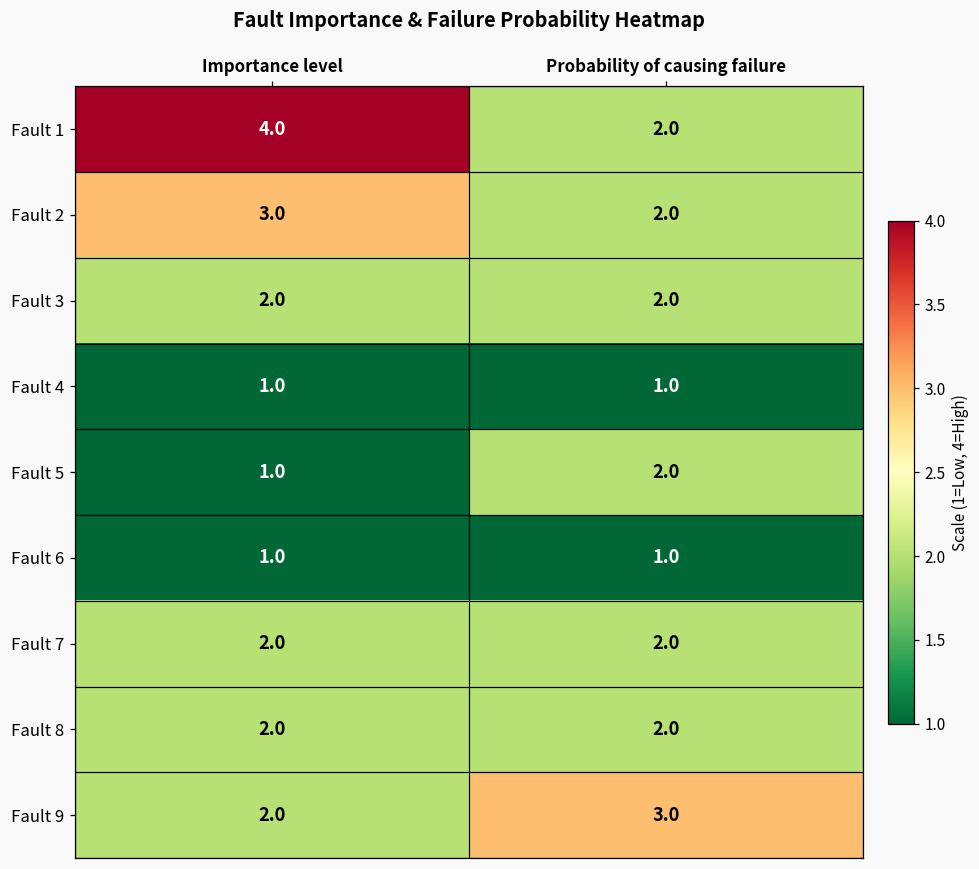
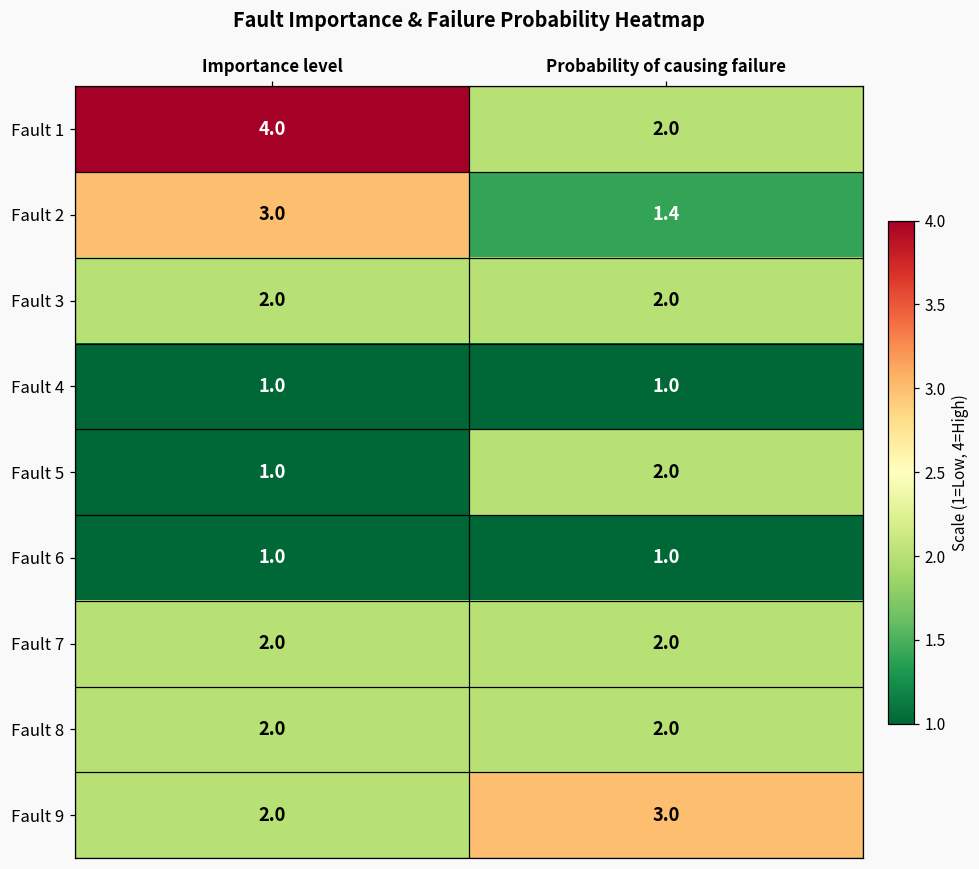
  {
    "Fault 1": {
      "Importance level": 4.0,
      "Probability of causing failure": 2.0
    },
    "Fault 2": {
      "Importance level": 3.0,
-     "Probability of causing failure": 2.0
+     "Probability of causing failure": 1.4
    },
    "Fault 3": {
      "Importance level": 2.0,
      "Probability of causing failure": 2.0
    },
    "Fault 4": {
      "Importance level": 1.0,
      "Probability of causing failure": 1.0
    },
    "Fault 5": {
      "Importance level": 1.0,
      "Probability of causing failure": 2.0
    },
    "Fault 6": {
      "Importance level": 1.0,
      "Probability of causing failure": 1.0
    },
    "Fault 7": {
      "Importance level": 2.0,
      "Probability of causing failure": 2.0
    },
    "Fault 8": {
      "Importance level": 2.0,
      "Probability of causing failure": 2.0
    },
    "Fault 9": {
      "Importance level": 2.0,
      "Probability of causing failure": 3.0
    }
  }
